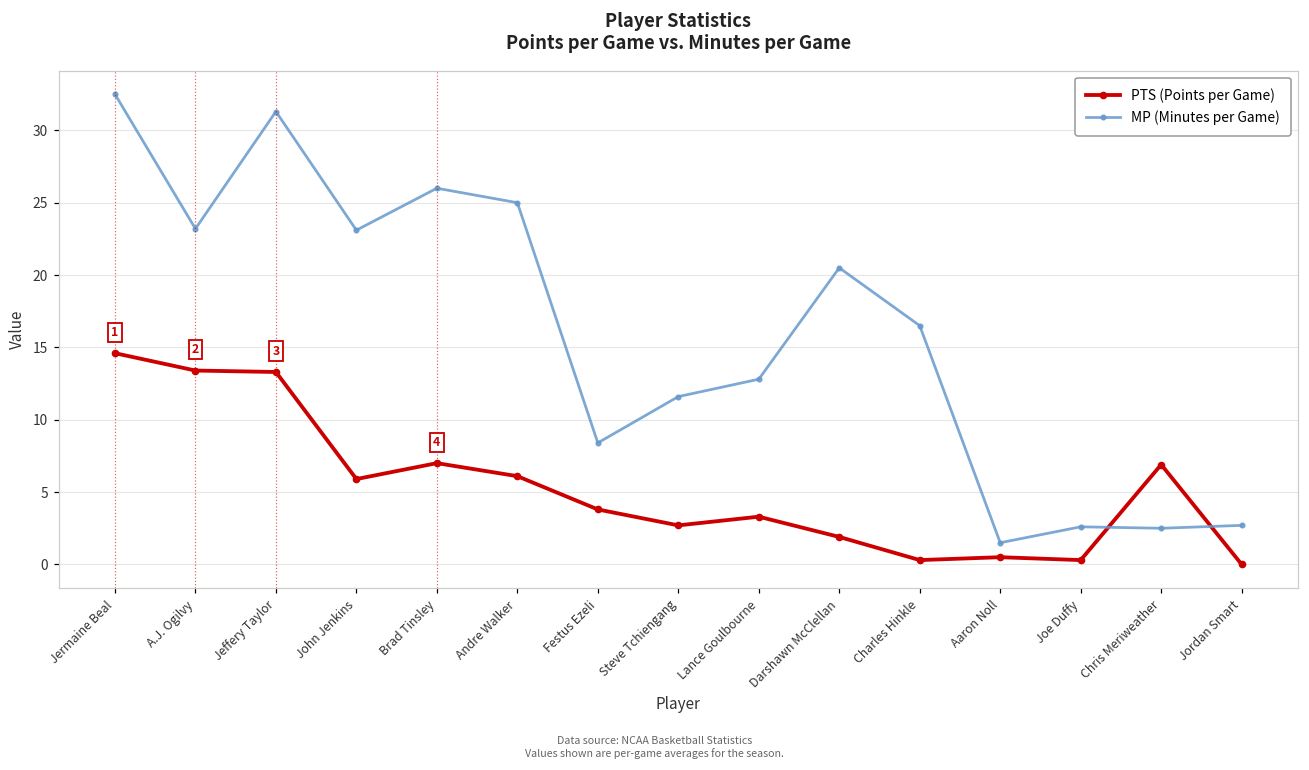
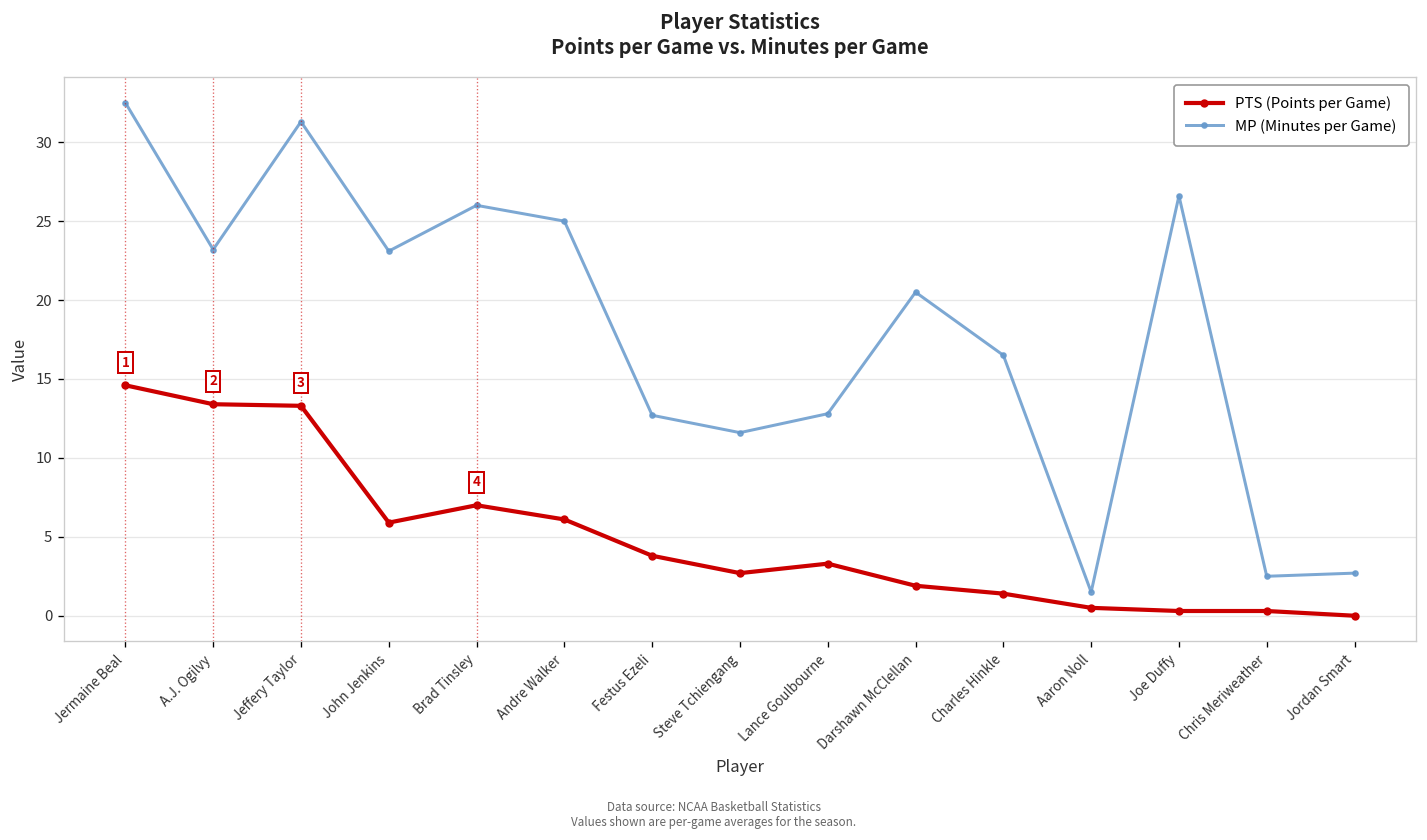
  {
    "PTS (Points per Game)": {
      "John Jenkins": 5.9,
      "Andre Walker": 6.1,
      "Festus Ezeli": 3.8,
      "Steve Tchiengang": 2.7,
      "Lance Goulbourne": 3.3,
      "Darshawn McClellan": 1.9,
-     "Charles Hinkle": 0.3,
+     "Charles Hinkle": 1.4,
      "Aaron Noll": 0.5,
      "Joe Duffy": 0.3,
-     "Chris Meriweather": 6.9,
+     "Chris Meriweather": 0.3,
      "Jordan Smart": 0.0
    },
    "MP (Minutes per Game)": {
      "Jermaine Beal": 32.5,
      "A.J. Ogilvy": 23.2,
      "Jeffery Taylor": 31.3,
      "John Jenkins": 23.1,
      "Brad Tinsley": 26.0,
      "Andre Walker": 25.0,
-     "Festus Ezeli": 8.4,
+     "Festus Ezeli": 12.7,
      "Steve Tchiengang": 11.6,
      "Lance Goulbourne": 12.8,
      "Darshawn McClellan": 20.5,
      "Charles Hinkle": 16.5,
      "Aaron Noll": 1.5,
-     "Joe Duffy": 2.6,
+     "Joe Duffy": 26.6,
      "Chris Meriweather": 2.5,
      "Jordan Smart": 2.7
    }
  }
